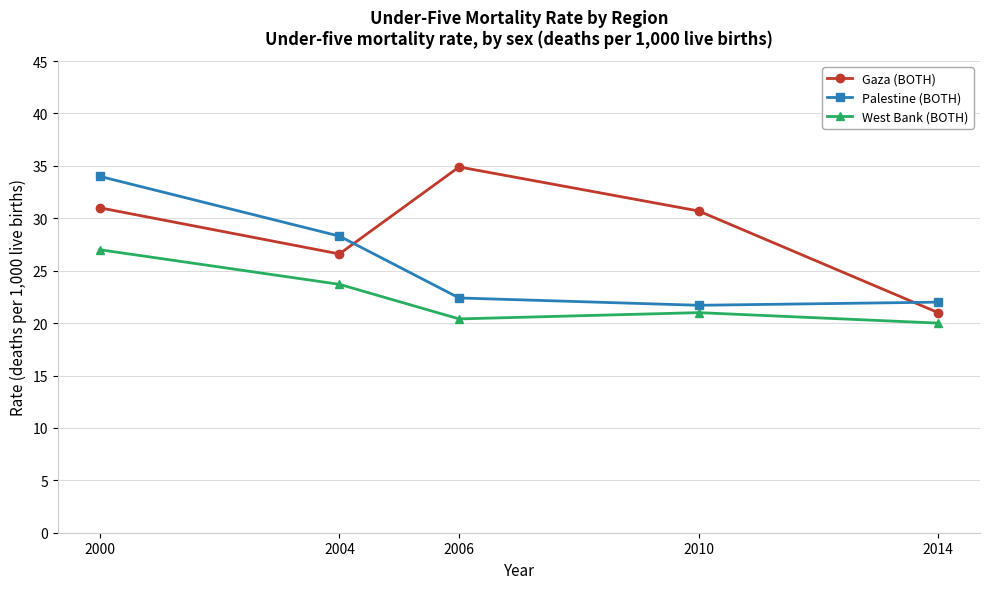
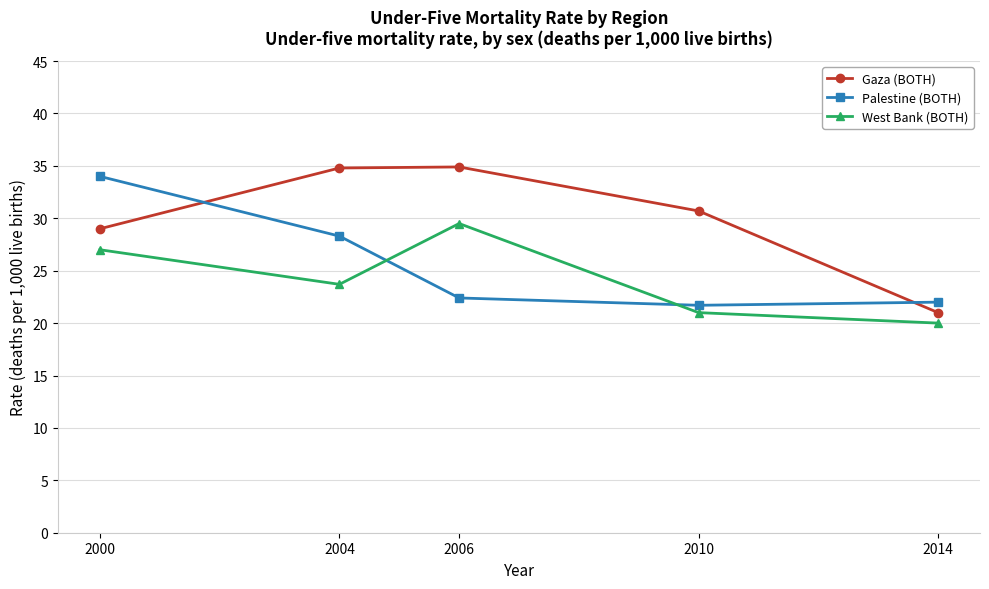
  {
    "Gaza (BOTH)": {
-     "2000": 31,
-     "2004": 26.6,
+     "2000": 29,
+     "2004": 34.8,
      "2006": 34.9,
      "2010": 30.7,
      "2014": 21.0
    },
    "Palestine (BOTH)": {
      "2000": 34.0,
      "2004": 28.3,
      "2006": 22.4,
      "2010": 21.7,
      "2014": 22.0
    },
    "West Bank (BOTH)": {
      "2000": 27.0,
      "2004": 23.7,
-     "2006": 20.4,
+     "2006": 29.5,
      "2010": 21.0,
      "2014": 20.0
    }
  }
